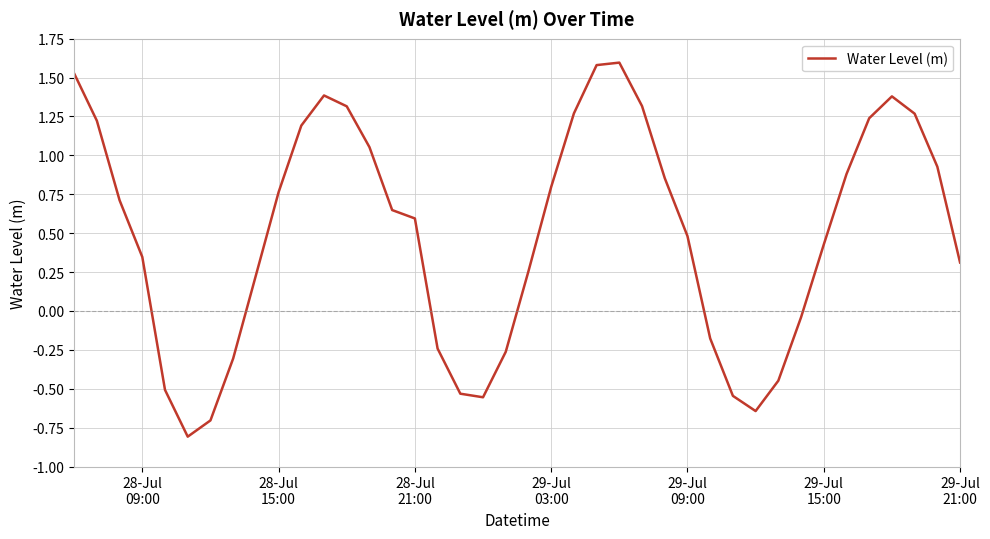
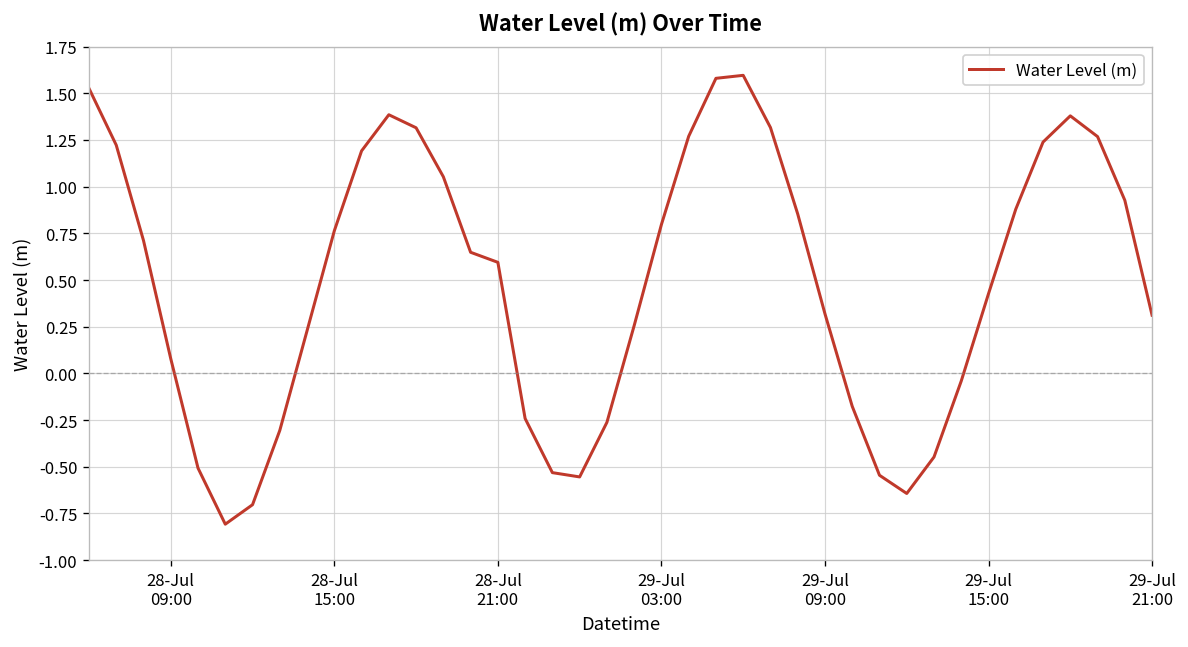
  {
-   "28-Jul 09:00": 0.35,
+   "28-Jul 09:00": 0.08,
    "28-Jul 15:00": 0.76,
    "28-Jul 21:00": 0.59,
    "29-Jul 03:00": 0.80,
-   "29-Jul 09:00": 0.48,
+   "29-Jul 09:00": 0.32,
    "29-Jul 15:00": 0.43,
    "29-Jul 21:00": 0.31
  }
